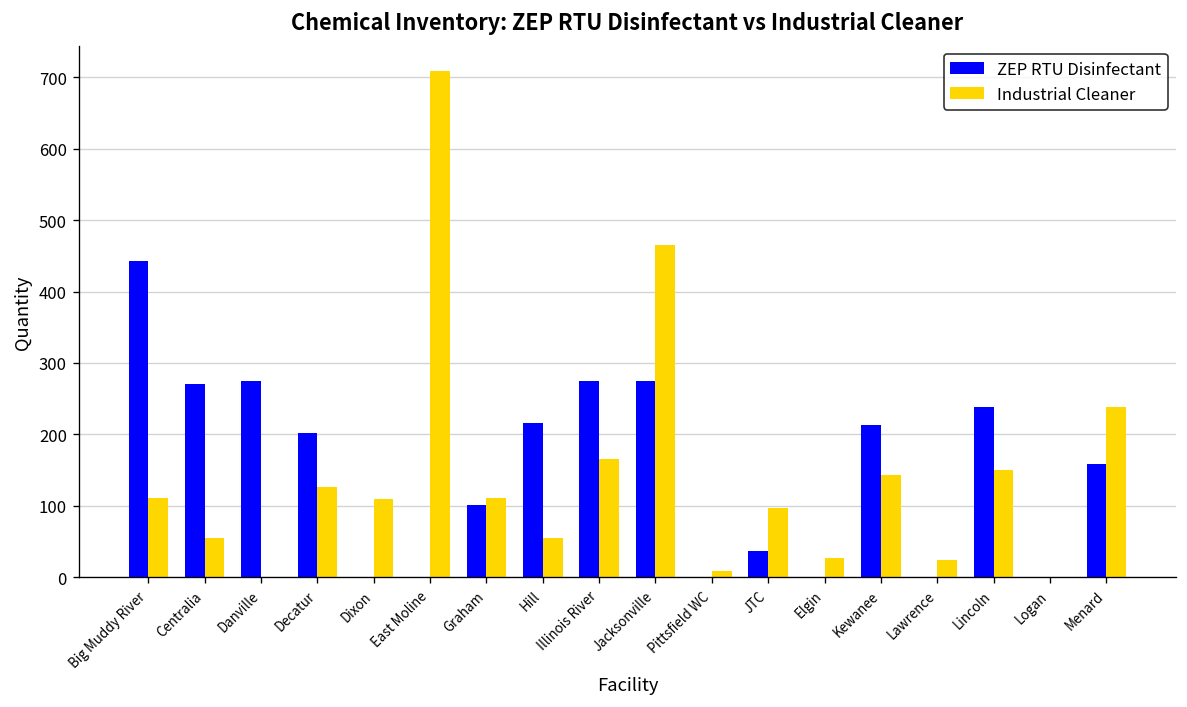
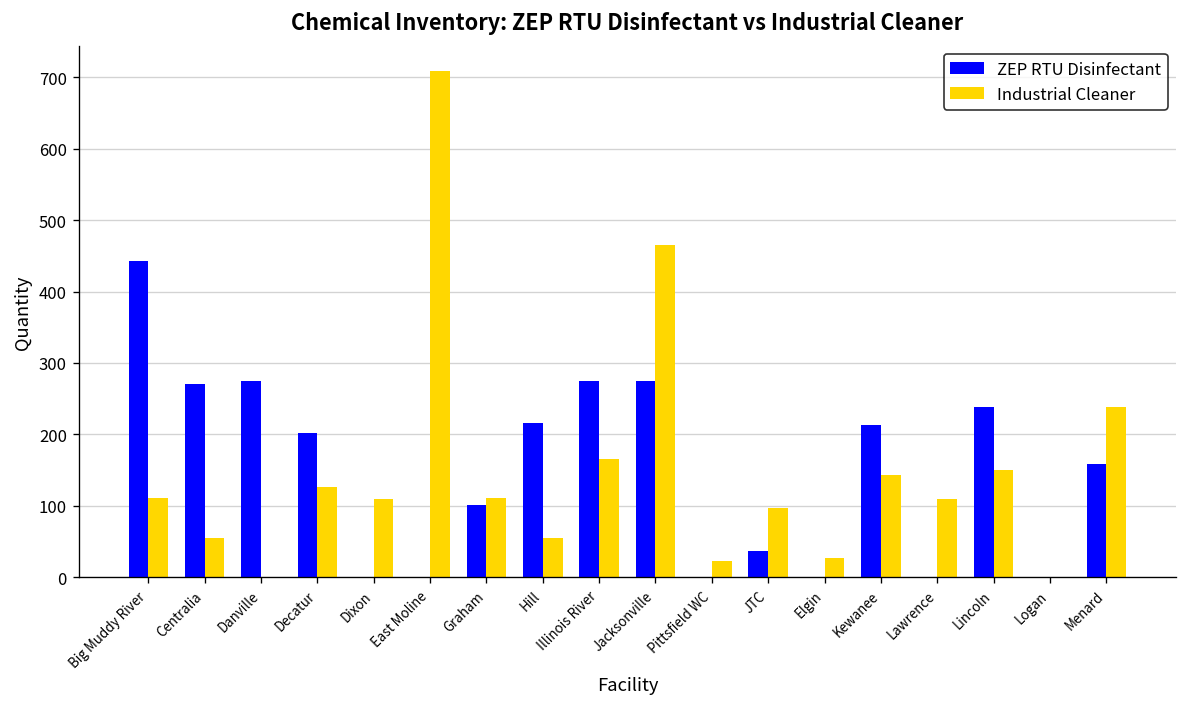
  {
    "ZEP RTU Disinfectant": {
      "Big Muddy River": 440,
      "Centralia": 270,
      "Danville": 280,
      "Decatur": 200,
      "Dixon": 0,
      "East Moline": 0,
      "Graham": 100,
      "Hill": 220,
      "Illinois River": 280,
      "Jacksonville": 280,
      "Pittsfield WC": 0,
      "JTC": 40,
      "Elgin": 0,
      "Kewanee": 210,
      "Lawrence": 0,
      "Lincoln": 240,
      "Logan": 0,
      "Menard": 160
    },
    "Industrial Cleaner": {
      "Big Muddy River": 110,
      "Centralia": 60,
      "Danville": 0,
      "Decatur": 130,
      "Dixon": 110,
      "East Moline": 710,
      "Graham": 110,
      "Hill": 60,
      "Illinois River": 170,
      "Jacksonville": 470,
-     "Pittsfield WC": 10,
+     "Pittsfield WC": 20,
      "JTC": 100,
      "Elgin": 30,
      "Kewanee": 140,
-     "Lawrence": 20,
+     "Lawrence": 110,
      "Lincoln": 150,
      "Logan": 0,
      "Menard": 240
    }
  }
